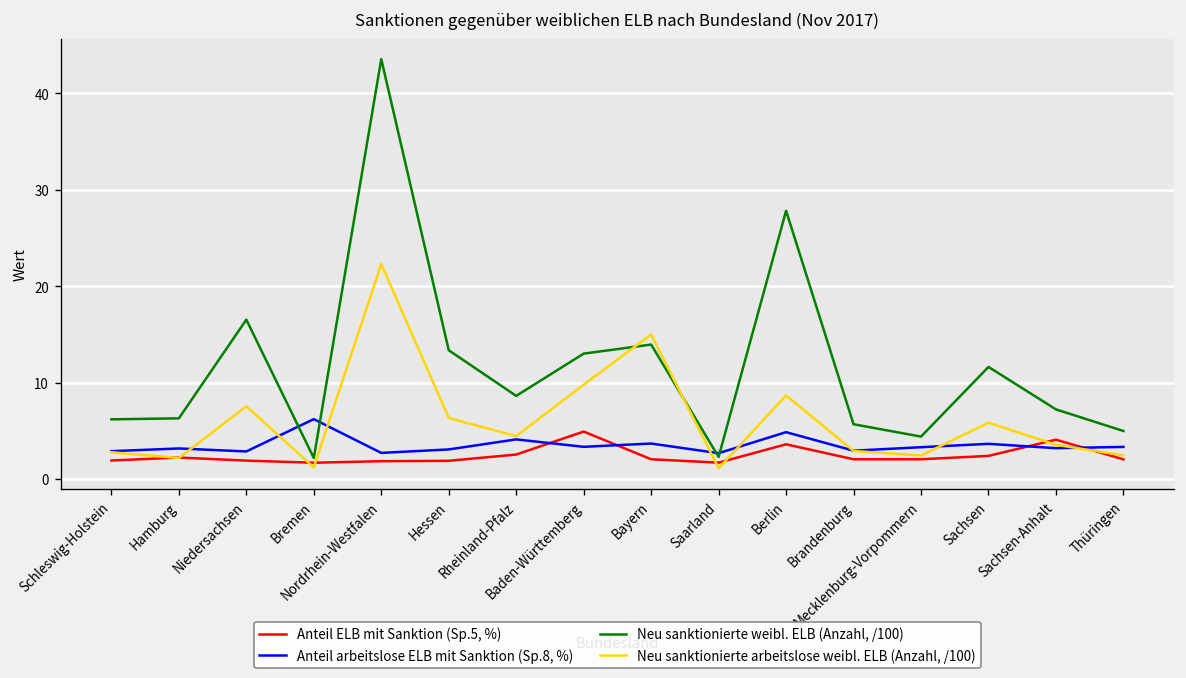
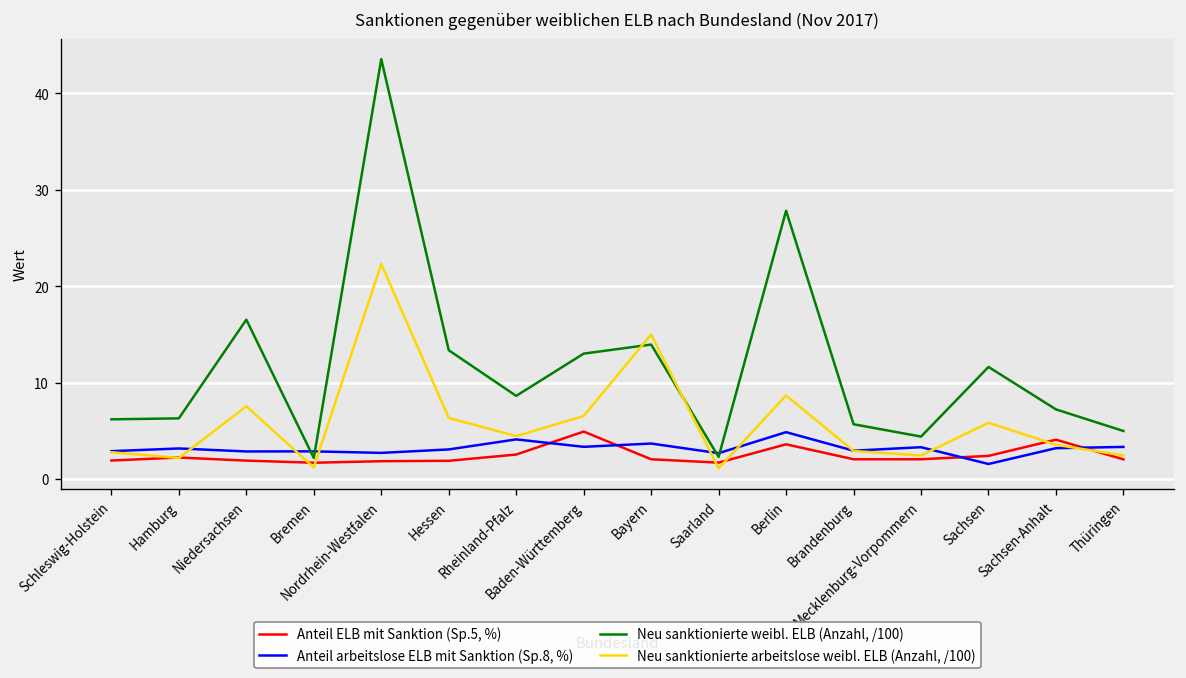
  {
    "Anteil ELB mit Sanktion (Sp.5, %)": {
      "Schleswig-Holstein": 2,
      "Niedersachsen": 2,
      "Bremen": 2,
      "Nordrhein-Westfalen": 2,
      "Hessen": 2,
      "Rheinland-Pfalz": 3,
      "Baden-Württemberg": 5,
      "Bayern": 2,
      "Saarland": 2,
      "Berlin": 4,
      "Brandenburg": 2,
      "Mecklenburg-Vorpommern": 2,
      "Sachsen": 2,
      "Sachsen-Anhalt": 4,
      "Thüringen": 2
    },
    "Anteil arbeitslose ELB mit Sanktion (Sp.8, %)": {
      "Hamburg": 3,
      "Niedersachsen": 3,
-     "Bremen": 6,
+     "Bremen": 3,
      "Nordrhein-Westfalen": 3,
      "Hessen": 3,
      "Rheinland-Pfalz": 4,
      "Baden-Württemberg": 3,
      "Bayern": 4,
      "Saarland": 3,
      "Berlin": 5,
      "Mecklenburg-Vorpommern": 3,
-     "Sachsen": 4,
+     "Sachsen": 2,
      "Sachsen-Anhalt": 3,
      "Thüringen": 3
    },
    "Neu sanktionierte weibl. ELB (Anzahl, /100)": {
      "Schleswig-Holstein": 6,
      "Hamburg": 6,
      "Niedersachsen": 17,
      "Bremen": 2,
      "Nordrhein-Westfalen": 44,
      "Hessen": 13,
      "Rheinland-Pfalz": 9,
      "Baden-Württemberg": 13,
      "Bayern": 14,
      "Saarland": 2,
      "Berlin": 28,
      "Brandenburg": 6,
      "Mecklenburg-Vorpommern": 4,
      "Sachsen": 12,
      "Sachsen-Anhalt": 7,
      "Thüringen": 5
    },
    "Neu sanktionierte arbeitslose weibl. ELB (Anzahl, /100)": {
      "Niedersachsen": 8,
      "Bremen": 1,
      "Nordrhein-Westfalen": 22,
      "Hessen": 6,
      "Rheinland-Pfalz": 4,
-     "Baden-Württemberg": 10,
+     "Baden-Württemberg": 7,
      "Bayern": 15,
      "Saarland": 1,
      "Berlin": 9,
      "Mecklenburg-Vorpommern": 2,
      "Sachsen": 6,
      "Sachsen-Anhalt": 4,
      "Thüringen": 2
    }
  }
